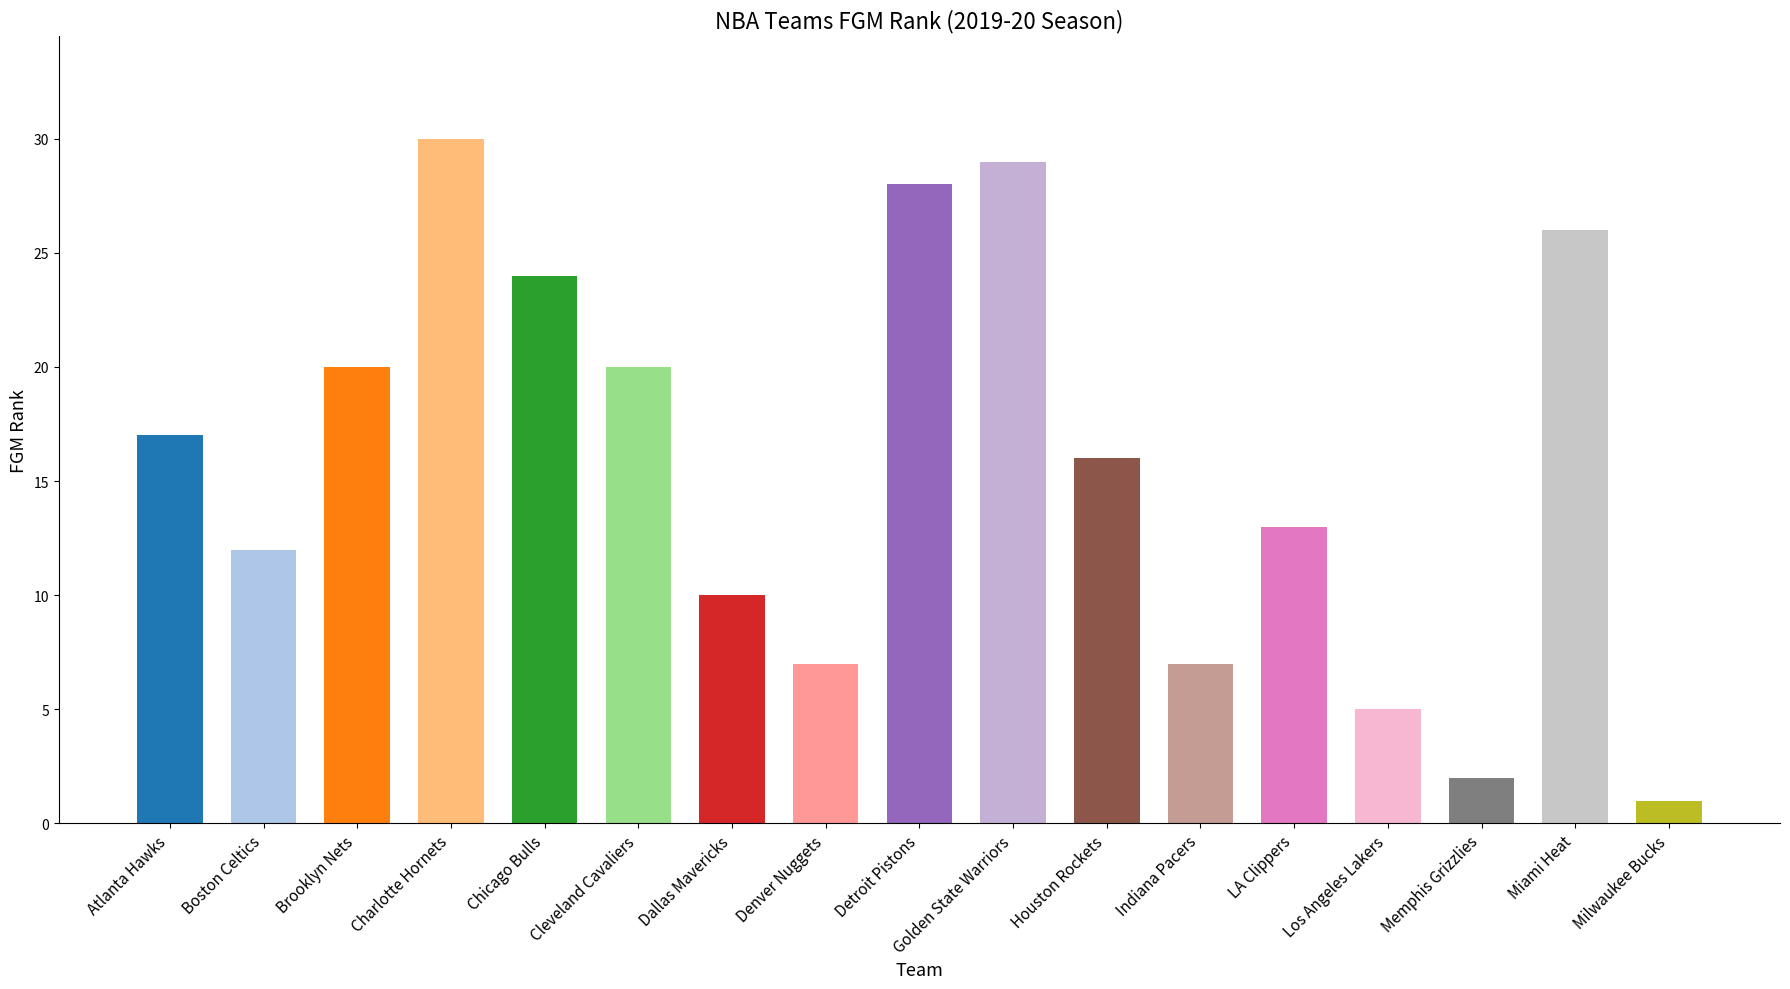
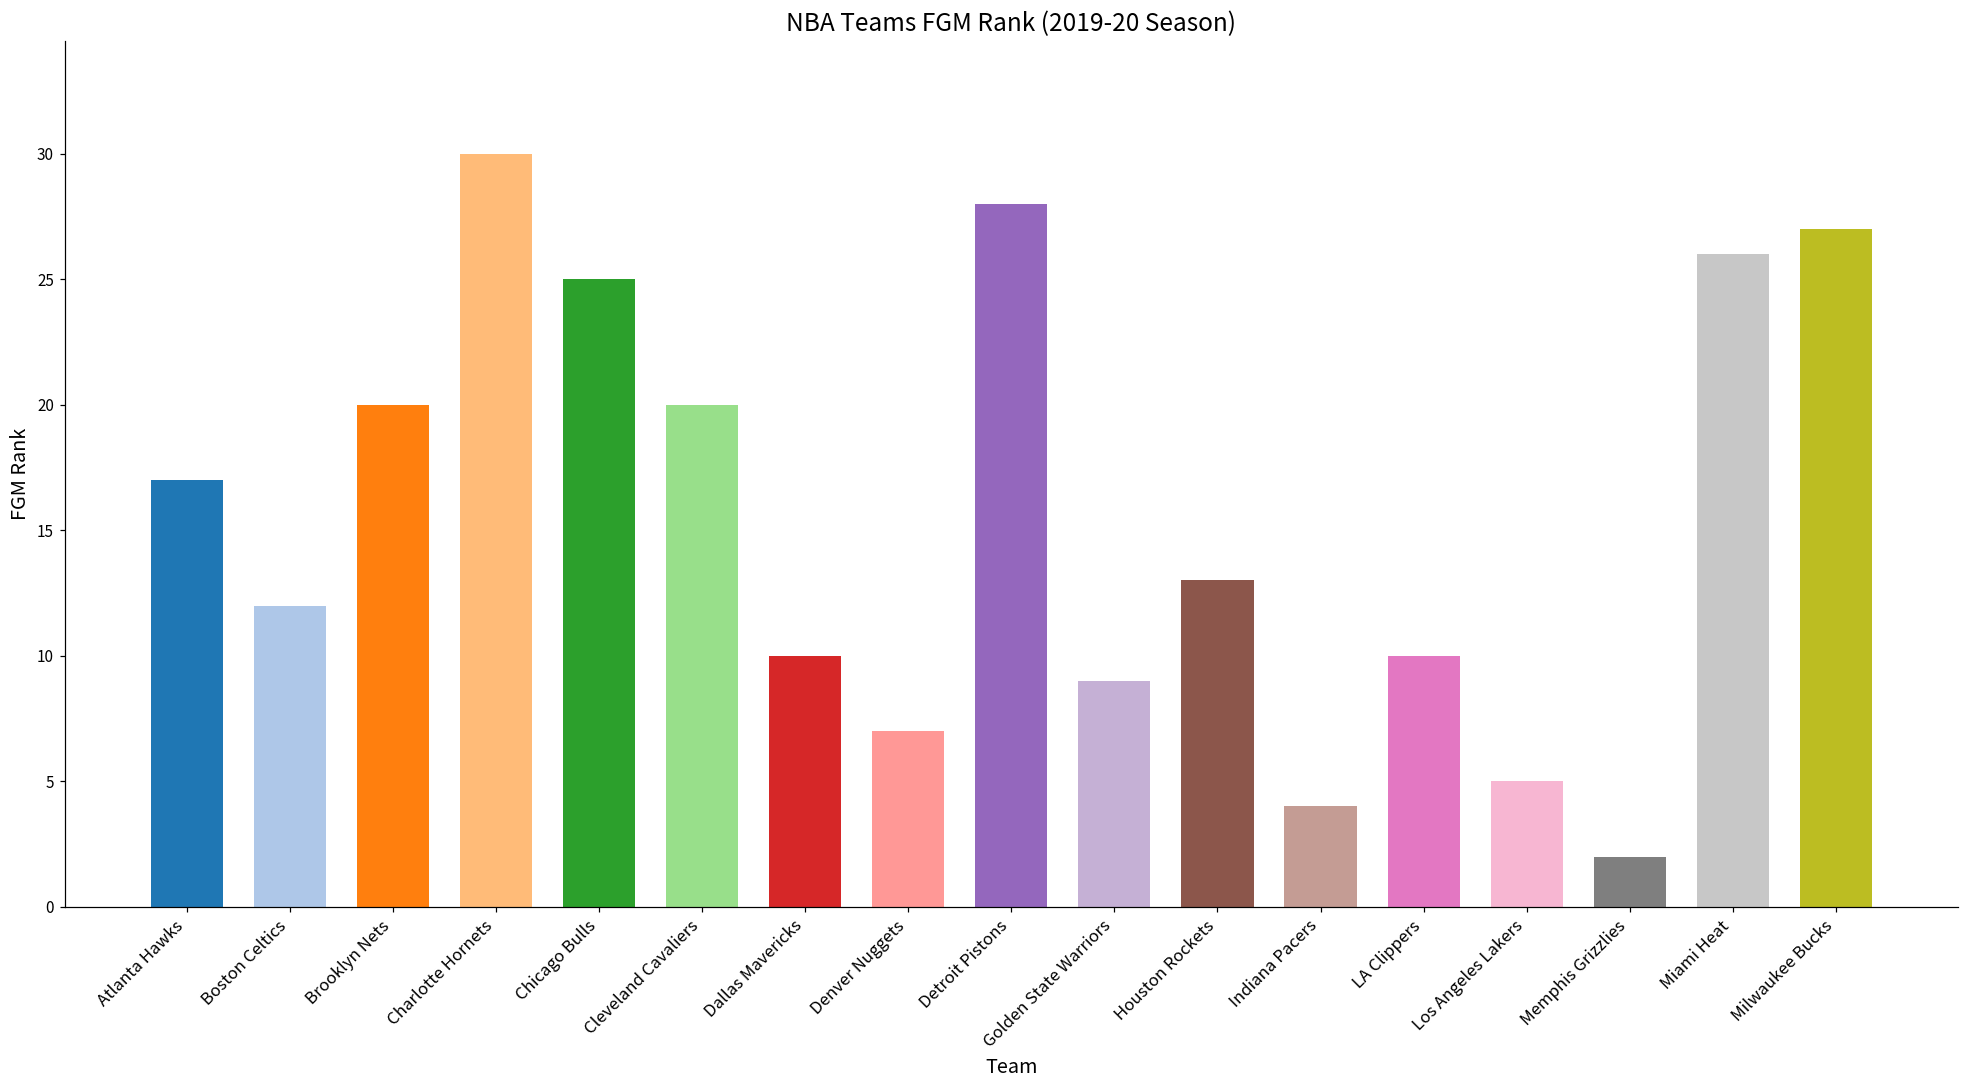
  {
    "Atlanta Hawks": 17,
    "Boston Celtics": 12,
    "Brooklyn Nets": 20,
    "Charlotte Hornets": 30,
-   "Chicago Bulls": 24,
+   "Chicago Bulls": 25,
    "Cleveland Cavaliers": 20,
    "Dallas Mavericks": 10,
    "Denver Nuggets": 7,
    "Detroit Pistons": 28,
-   "Golden State Warriors": 29,
-   "Houston Rockets": 16,
-   "Indiana Pacers": 7,
-   "LA Clippers": 13,
+   "Golden State Warriors": 9,
+   "Houston Rockets": 13,
+   "Indiana Pacers": 4,
+   "LA Clippers": 10,
    "Los Angeles Lakers": 5,
    "Memphis Grizzlies": 2,
    "Miami Heat": 26,
-   "Milwaukee Bucks": 1
+   "Milwaukee Bucks": 27
  }
